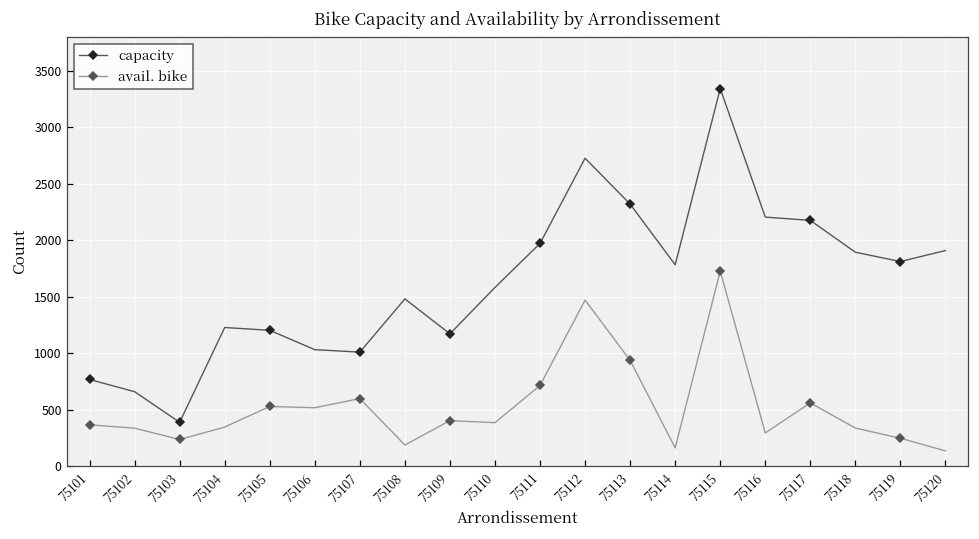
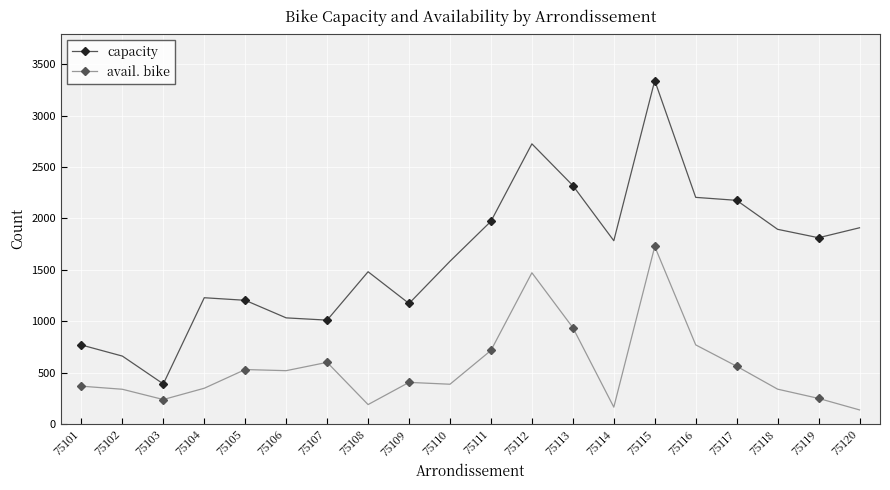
  {
    "capacity": {
      "75101": 770,
      "75102": 660,
      "75103": 390,
      "75104": 1230,
      "75105": 1200,
      "75106": 1030,
      "75107": 1010,
      "75108": 1480,
      "75109": 1170,
      "75110": 1580,
      "75111": 1970,
      "75112": 2730,
      "75113": 2320,
      "75114": 1780,
      "75115": 3340,
      "75116": 2210,
      "75117": 2180,
      "75118": 1890,
      "75119": 1810,
      "75120": 1910
    },
    "avail. bike": {
      "75101": 370,
      "75102": 340,
      "75103": 240,
      "75104": 350,
      "75105": 530,
      "75106": 520,
      "75107": 600,
      "75108": 190,
      "75109": 400,
      "75110": 390,
      "75111": 720,
      "75112": 1470,
      "75113": 940,
      "75114": 160,
      "75115": 1730,
-     "75116": 300,
+     "75116": 770,
      "75117": 560,
      "75118": 340,
      "75119": 250,
      "75120": 140
    }
  }
